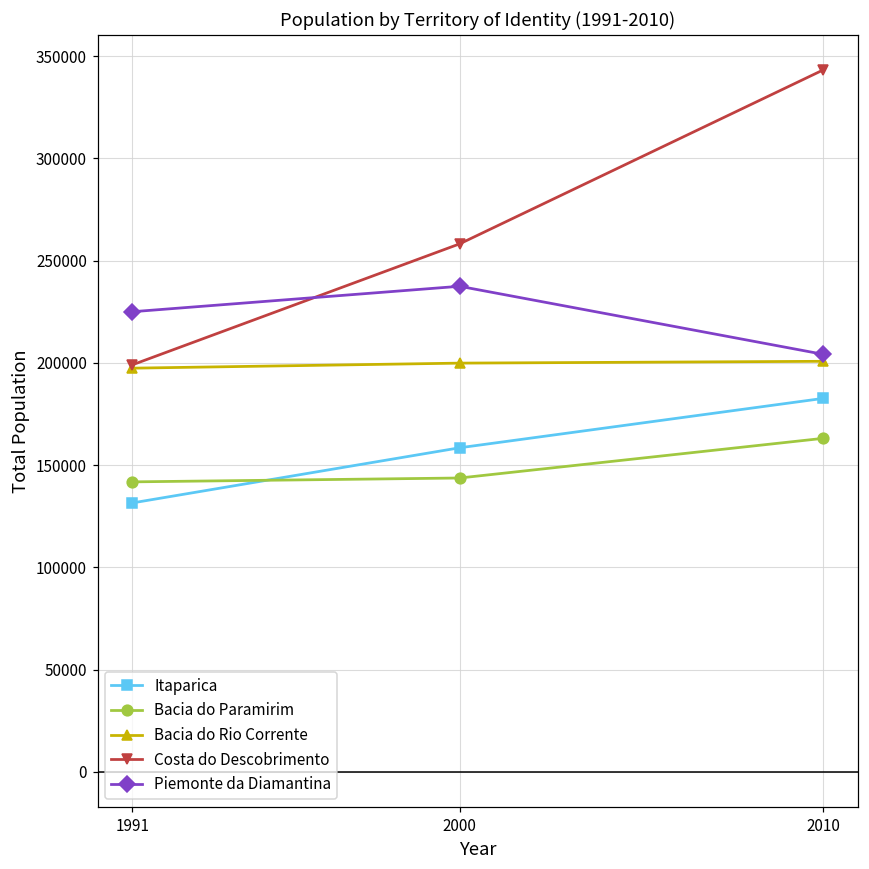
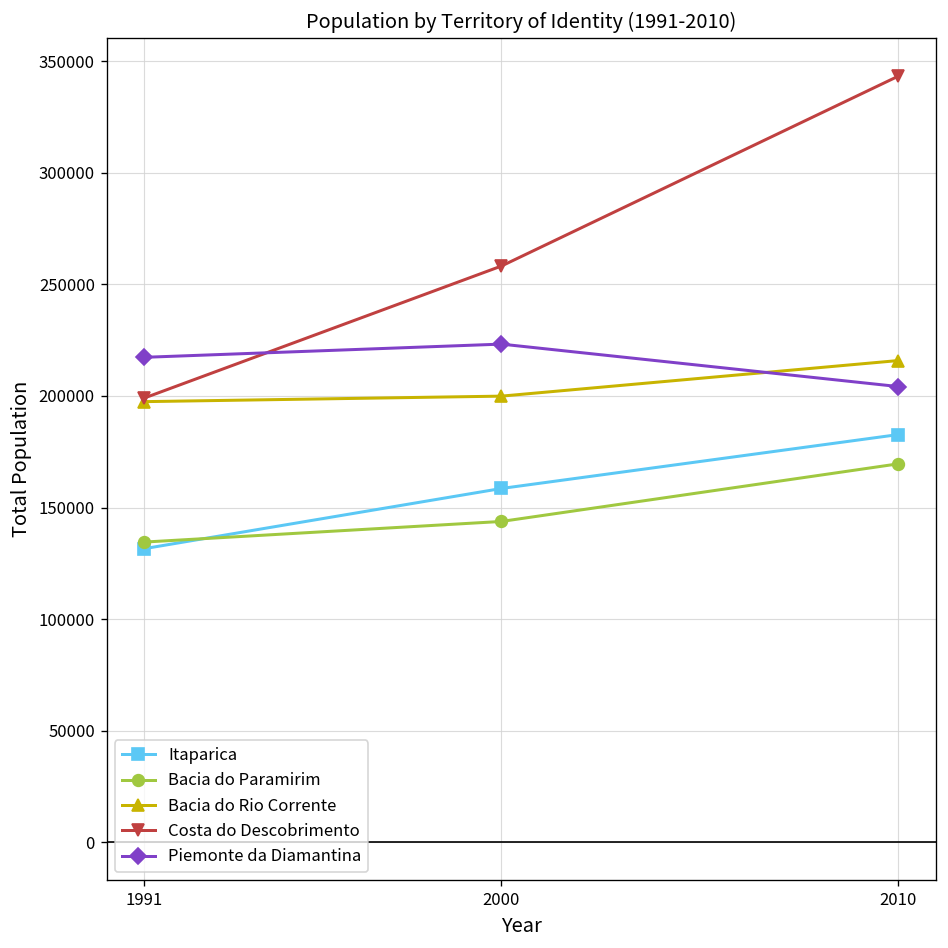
  {
    "Itaparica": {
      "1991": 132000,
      "2000": 159000,
      "2010": 183000
    },
    "Bacia do Paramirim": {
-     "1991": 142000,
+     "1991": 135000,
      "2000": 144000,
-     "2010": 163000
+     "2010": 170000
    },
    "Bacia do Rio Corrente": {
      "1991": 197000,
      "2000": 200000,
-     "2010": 201000
+     "2010": 216000
    },
    "Costa do Descobrimento": {
      "1991": 199000,
      "2000": 258000,
      "2010": 343000
    },
    "Piemonte da Diamantina": {
-     "1991": 225000,
-     "2000": 238000,
+     "1991": 217000,
+     "2000": 223000,
      "2010": 204000
    }
  }
